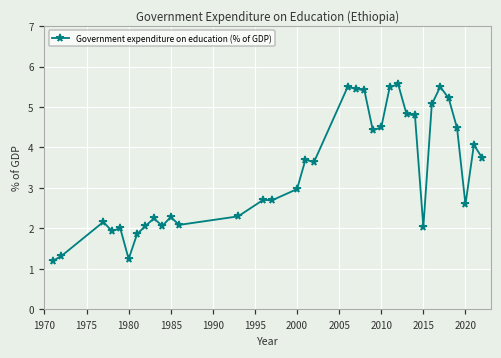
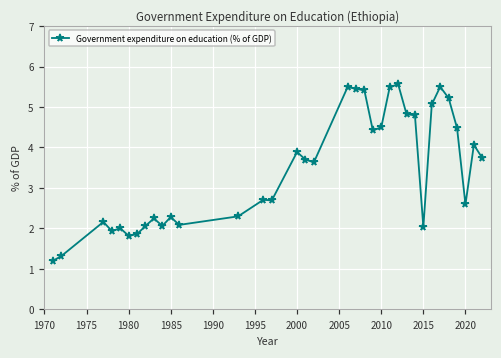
  {
-   "1980": 1.2,
+   "1980": 1.8,
    "1985": 2.3,
-   "2000": 3.0,
+   "2000": 3.9,
    "2010": 4.5,
    "2015": 2.0,
    "2020": 2.6
  }
